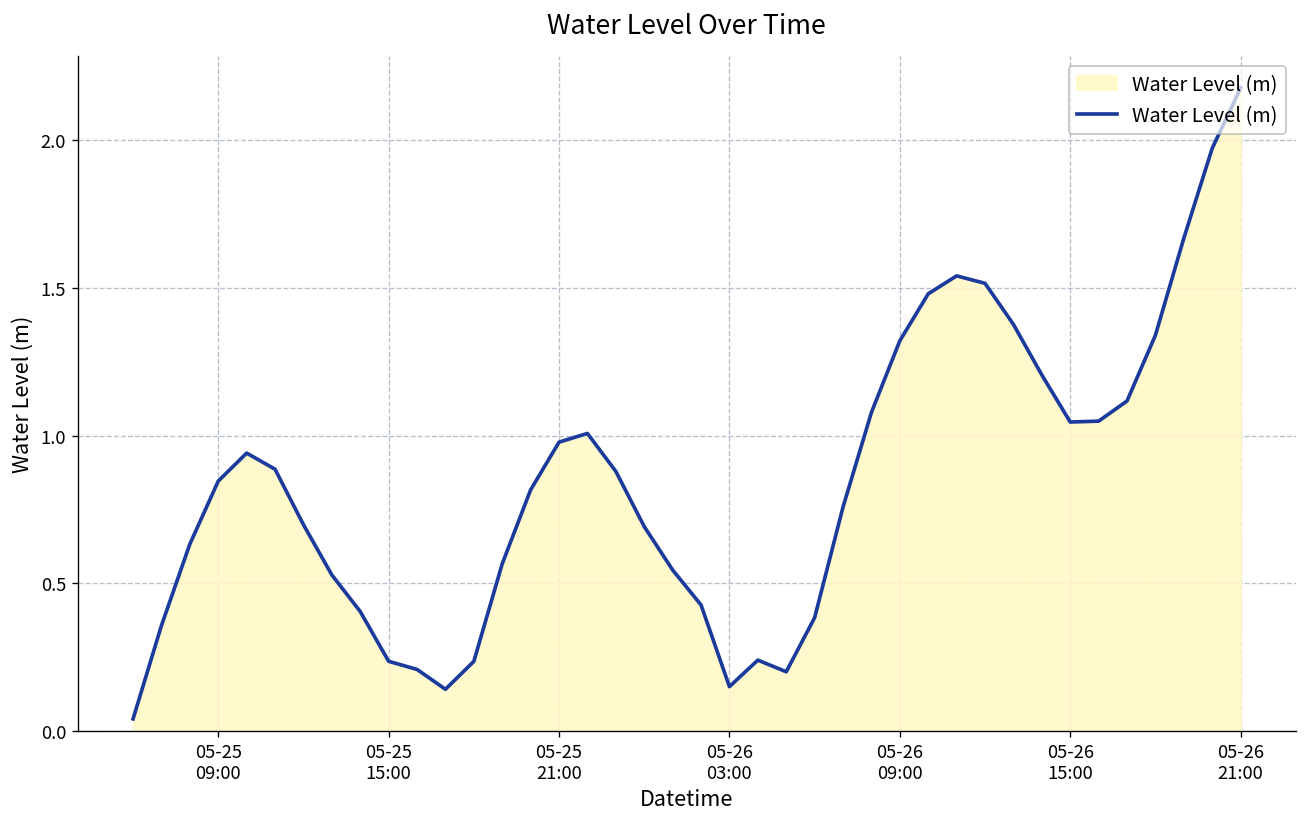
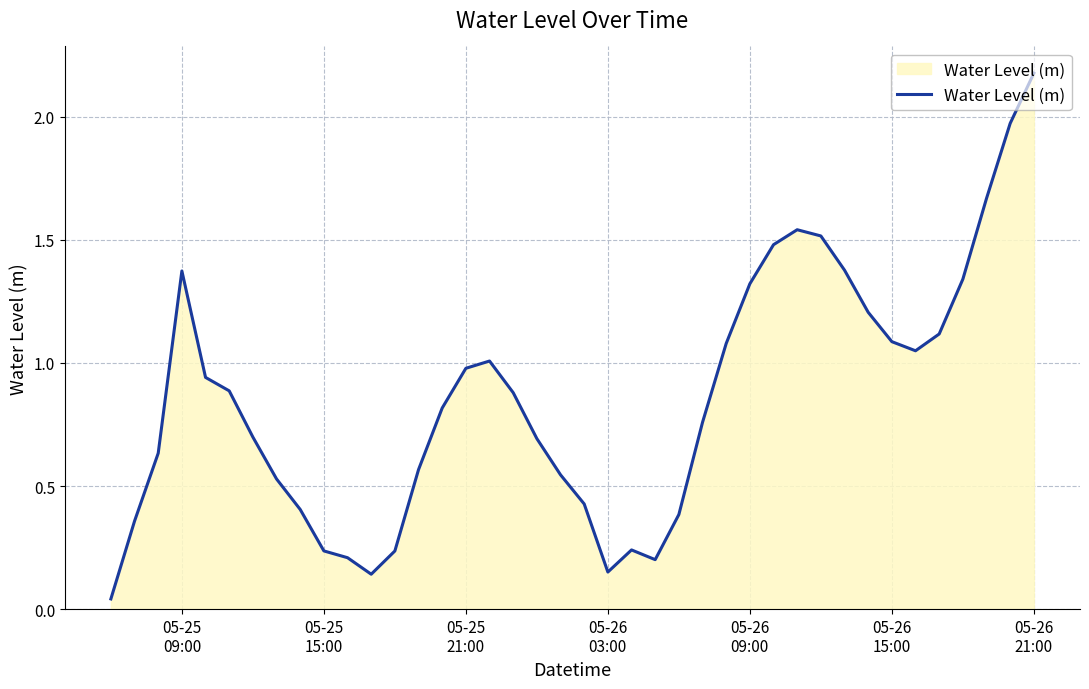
  {
-   "05-25 09:00": 0.85,
+   "05-25 09:00": 1.37,
    "05-25 15:00": 0.24,
    "05-25 21:00": 0.98,
    "05-26 03:00": 0.15,
    "05-26 09:00": 1.32,
-   "05-26 15:00": 1.05
+   "05-26 15:00": 1.09
  }
